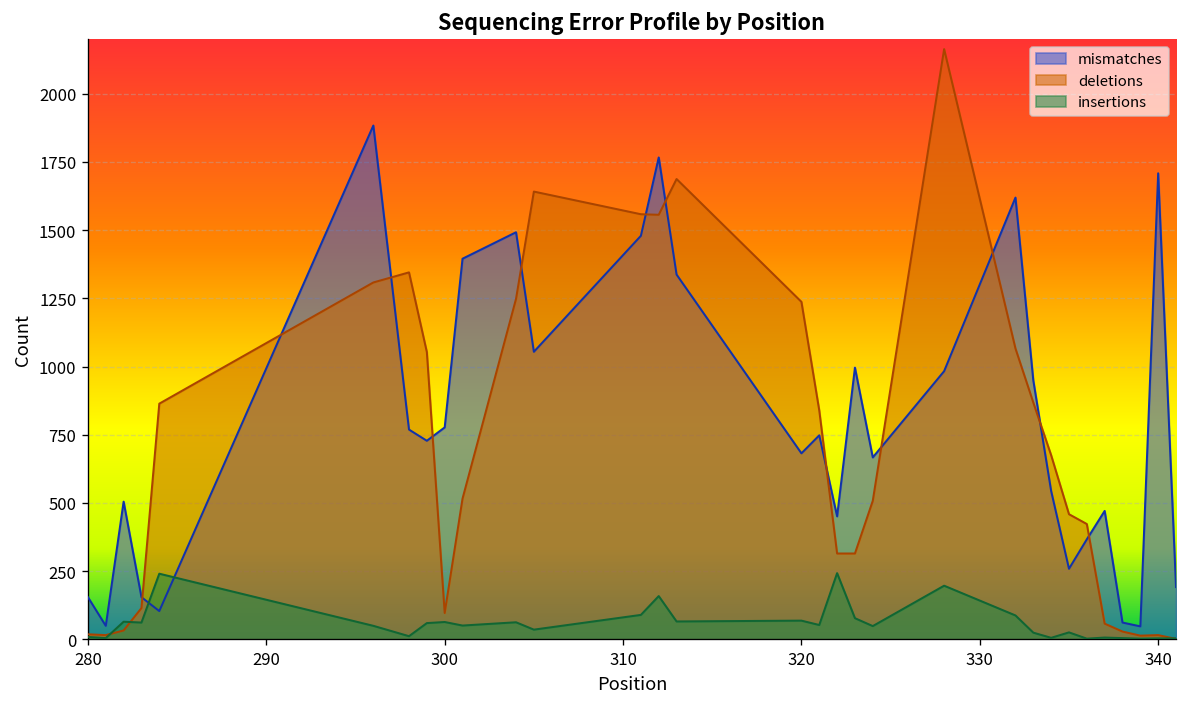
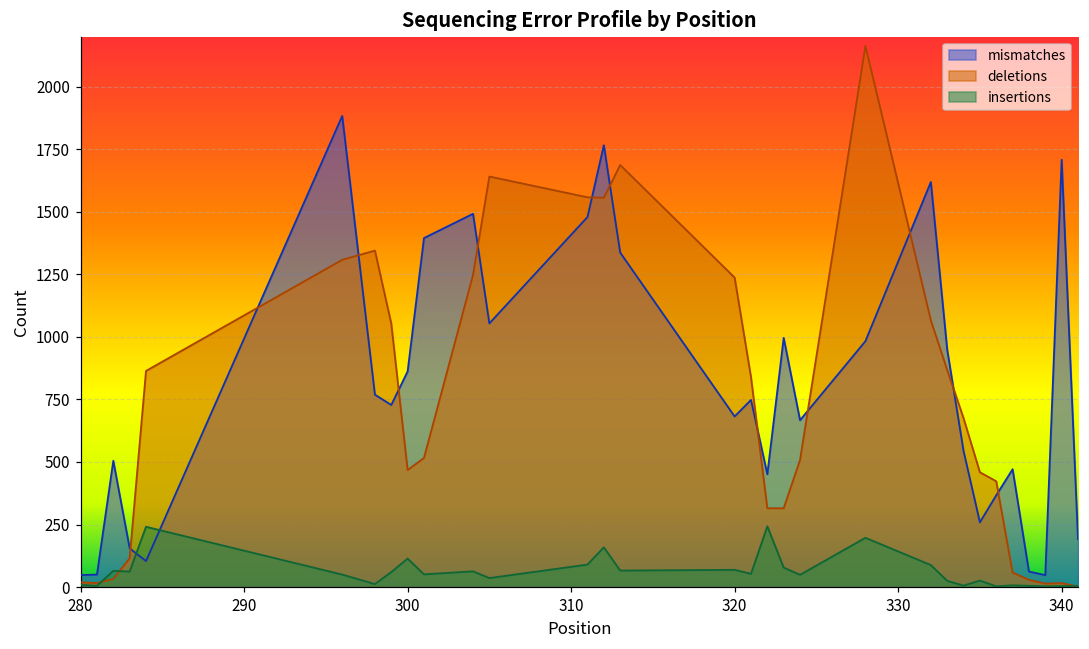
  {
    "mismatches": {
-     "280": 160,
-     "300": 780,
+     "280": 50,
+     "300": 860,
      "320": 680,
      "340": 1710
    },
    "deletions": {
-     "300": 100,
+     "300": 470,
      "320": 1240,
      "340": 20
    },
    "insertions": {
-     "300": 60,
+     "300": 110,
      "320": 70,
      "340": 0
    }
  }
